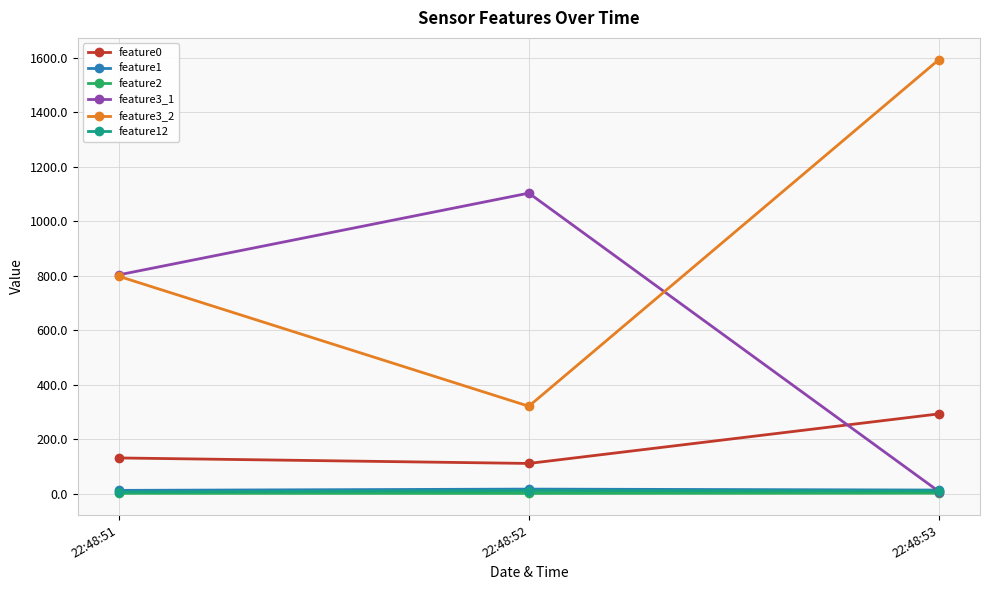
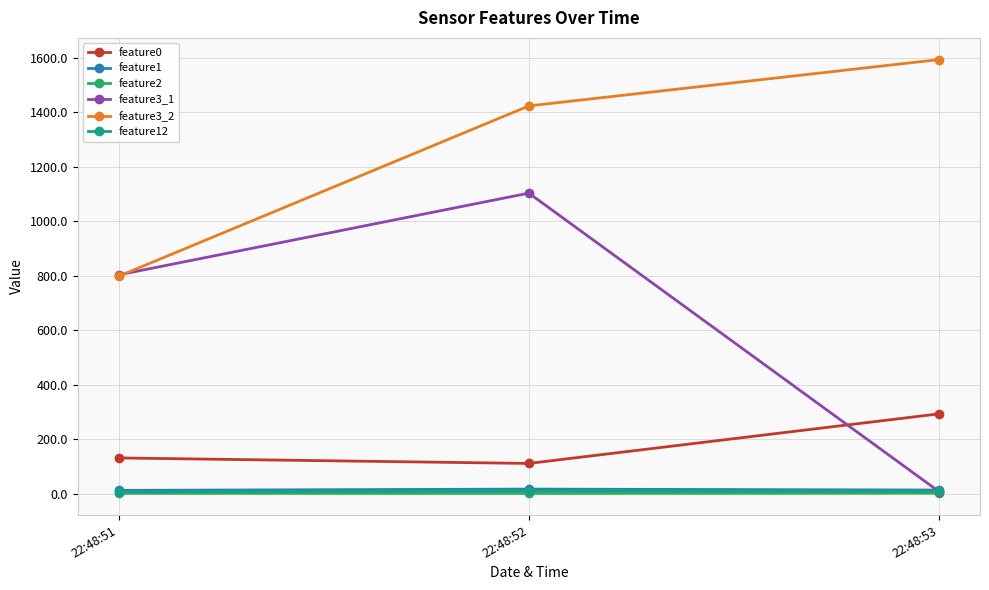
  {
    "feature0": {
      "22:48:51": 130,
      "22:48:52": 110,
      "22:48:53": 290
    },
    "feature3_1": {
      "22:48:52": 1100
    },
    "feature3_2": {
-     "22:48:52": 320,
+     "22:48:52": 1420,
      "22:48:53": 1590
    }
  }
